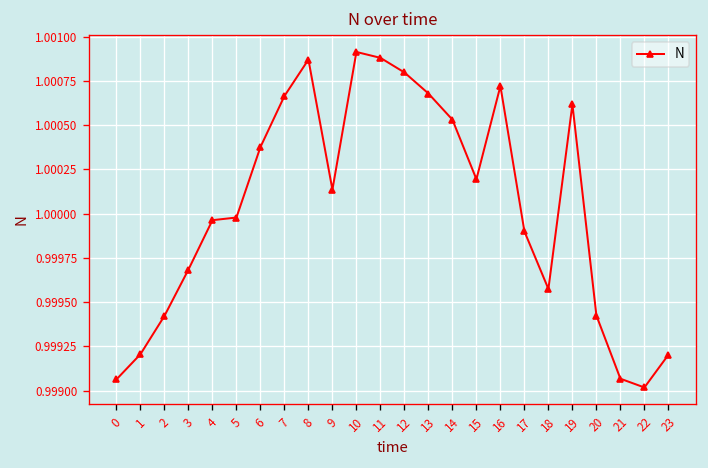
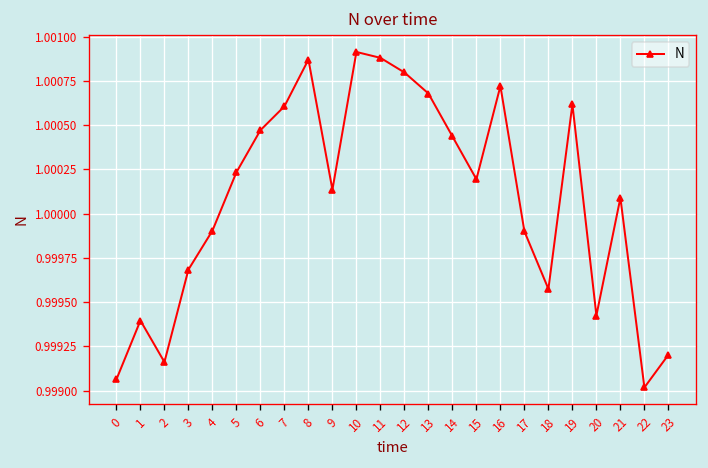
  {
    "0": 0.99906,
-   "1": 0.99921,
-   "2": 0.99942,
+   "1": 0.99940,
+   "2": 0.99916,
    "3": 0.99968,
-   "4": 0.99996,
-   "5": 0.99998,
-   "6": 1.00038,
-   "7": 1.00066,
+   "4": 0.99990,
+   "5": 1.00023,
+   "6": 1.00047,
+   "7": 1.00061,
    "8": 1.00087,
    "9": 1.00014,
    "10": 1.00091,
    "11": 1.00088,
    "12": 1.00080,
    "13": 1.00068,
-   "14": 1.00053,
+   "14": 1.00044,
    "15": 1.00019,
    "16": 1.00072,
    "17": 0.99990,
    "18": 0.99957,
    "19": 1.00062,
    "20": 0.99942,
-   "21": 0.99907,
+   "21": 1.00009,
    "22": 0.99902,
    "23": 0.99920
  }
